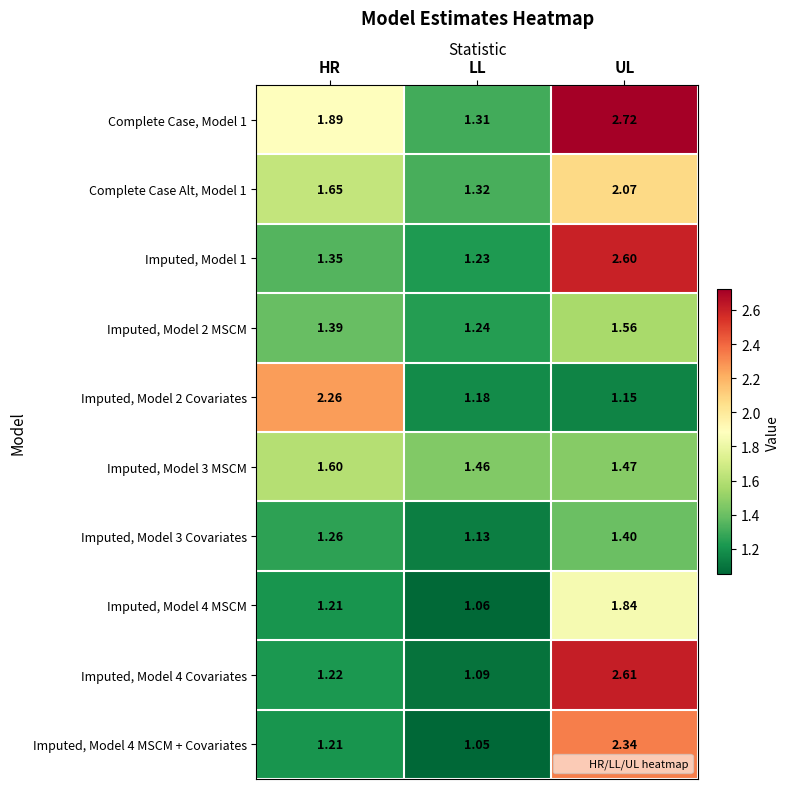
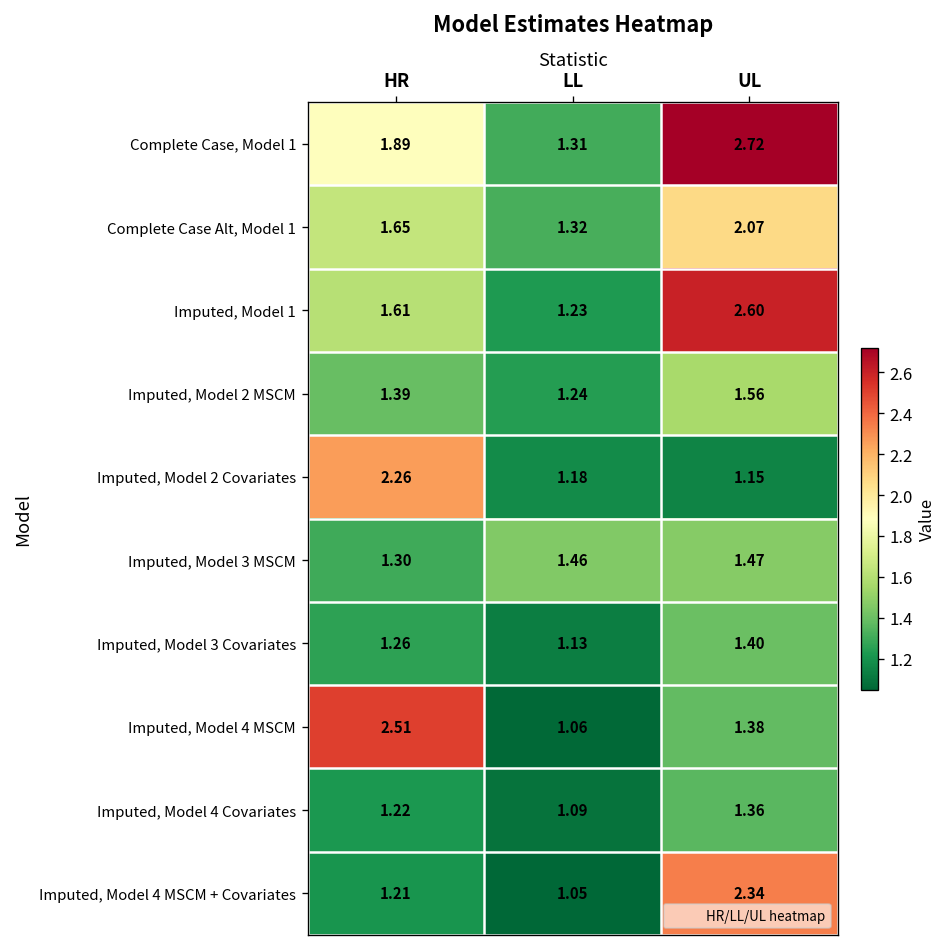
  {
    "Complete Case, Model 1": {
      "HR": 1.89,
      "LL": 1.31,
      "UL": 2.72
    },
    "Complete Case Alt, Model 1": {
      "HR": 1.65,
      "LL": 1.32,
      "UL": 2.07
    },
    "Imputed, Model 1": {
-     "HR": 1.35,
+     "HR": 1.61,
      "LL": 1.23,
      "UL": 2.60
    },
    "Imputed, Model 2 MSCM": {
      "HR": 1.39,
      "LL": 1.24,
      "UL": 1.56
    },
    "Imputed, Model 2 Covariates": {
      "HR": 2.26,
      "LL": 1.18,
      "UL": 1.15
    },
    "Imputed, Model 3 MSCM": {
-     "HR": 1.60,
+     "HR": 1.30,
      "LL": 1.46,
      "UL": 1.47
    },
    "Imputed, Model 3 Covariates": {
      "HR": 1.26,
      "LL": 1.13,
      "UL": 1.40
    },
    "Imputed, Model 4 MSCM": {
-     "HR": 1.21,
+     "HR": 2.51,
      "LL": 1.06,
-     "UL": 1.84
+     "UL": 1.38
    },
    "Imputed, Model 4 Covariates": {
      "HR": 1.22,
      "LL": 1.09,
-     "UL": 2.61
+     "UL": 1.36
    },
    "Imputed, Model 4 MSCM + Covariates": {
      "HR": 1.21,
      "LL": 1.05,
      "UL": 2.34
    }
  }
